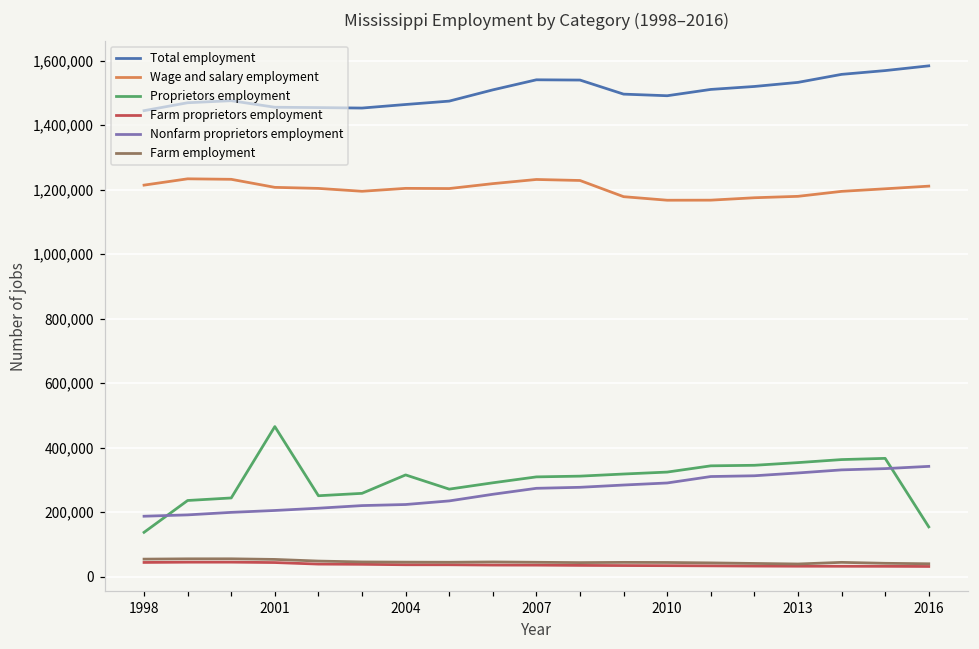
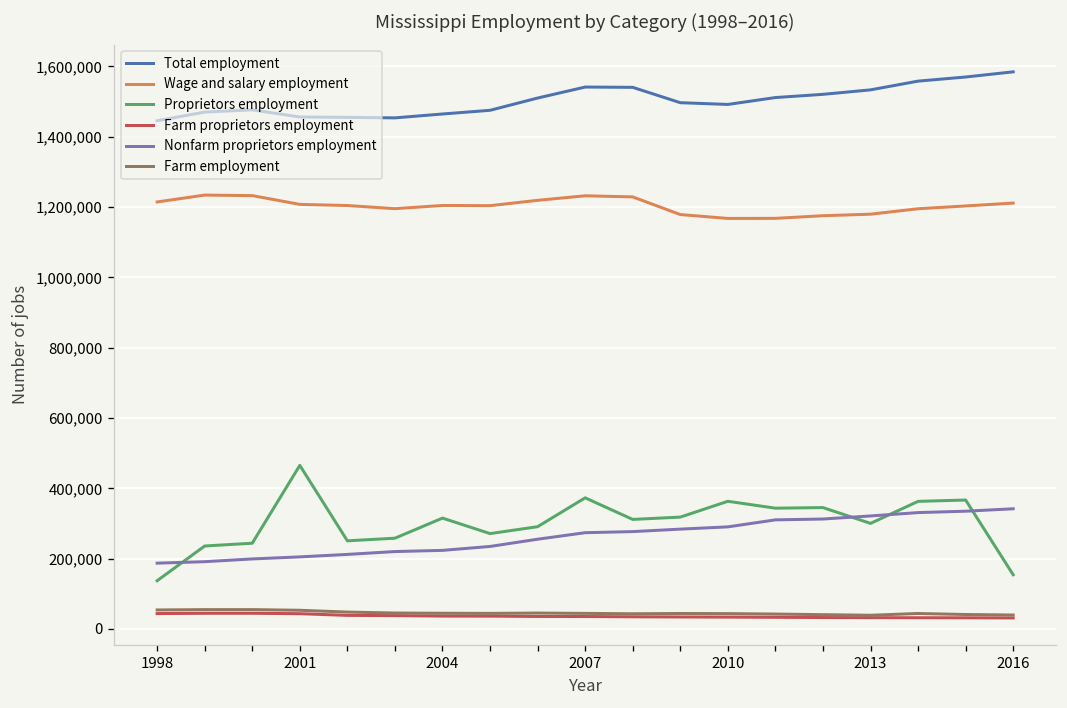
  {
    "Proprietors employment": {
      "1998": "140,000",
      "2001": "470,000",
      "2004": "320,000",
-     "2007": "310,000",
-     "2010": "320,000",
-     "2013": "350,000",
+     "2007": "370,000",
+     "2010": "360,000",
+     "2013": "300,000",
      "2016": "150,000"
    },
    "Farm employment": {
      "1998": "50,000",
      "2001": "50,000",
      "2007": "40,000",
      "2010": "40,000"
    }
  }
